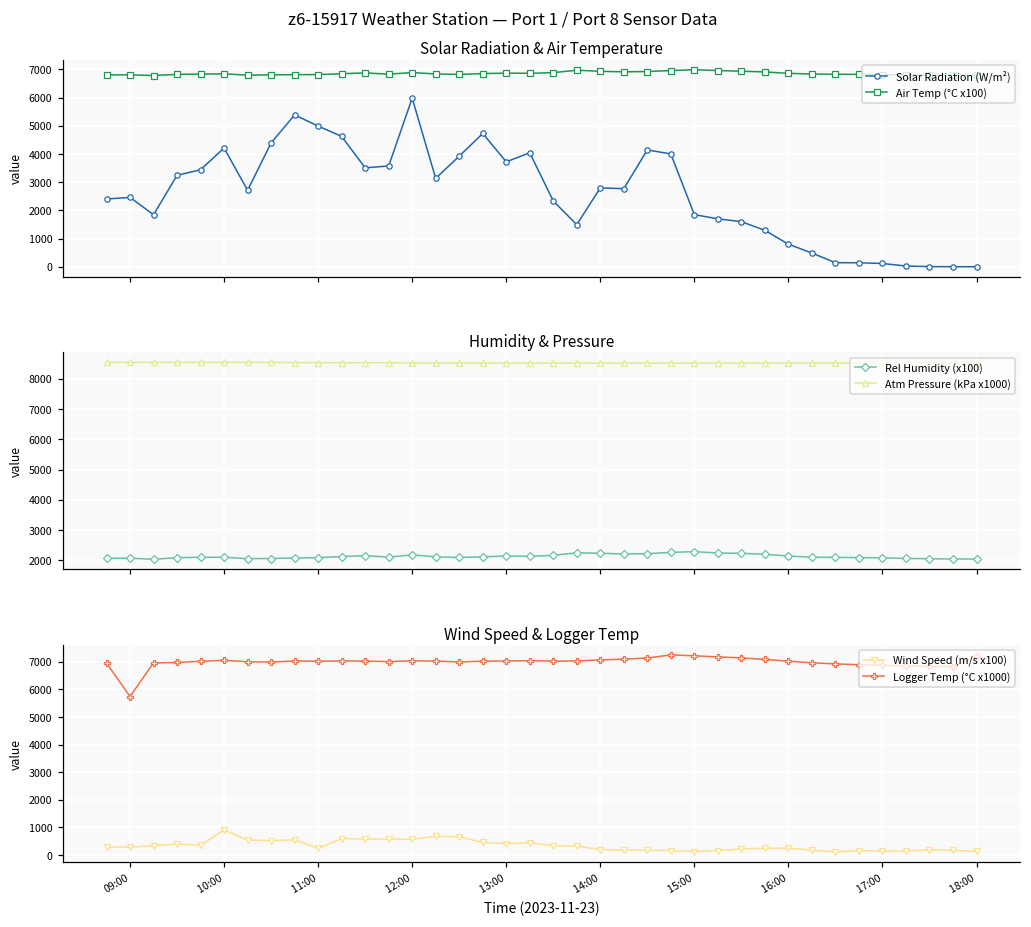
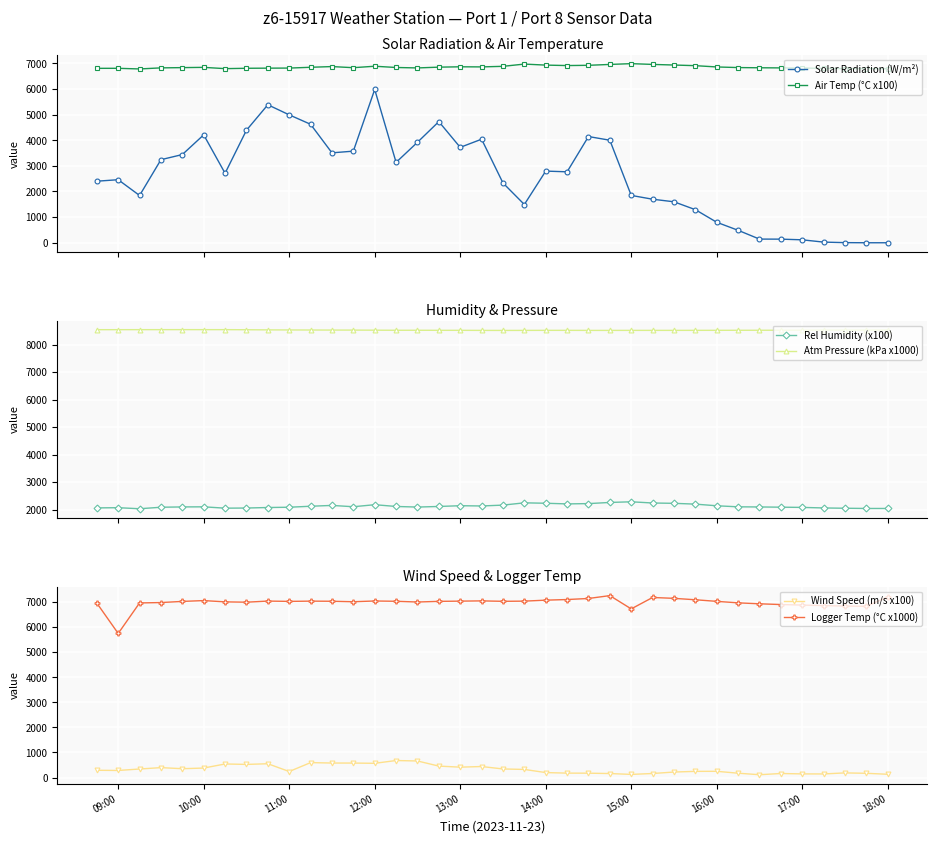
  {
    "Wind Speed & Logger Temp": {
      "Wind Speed (m/s x100)": {
        "09:00": 300,
-       "10:00": 900,
+       "10:00": 400,
        "11:00": 200,
        "12:00": 600,
        "13:00": 400,
        "14:00": 200,
        "15:00": 100,
        "16:00": 300,
        "17:00": 100,
        "18:00": 100
      },
      "Logger Temp (°C x1000)": {
        "09:00": 5700,
        "10:00": 7100,
        "11:00": 7000,
        "12:00": 7000,
        "13:00": 7000,
        "14:00": 7100,
-       "15:00": 7200,
+       "15:00": 6700,
        "16:00": 7000
      }
    }
  }
